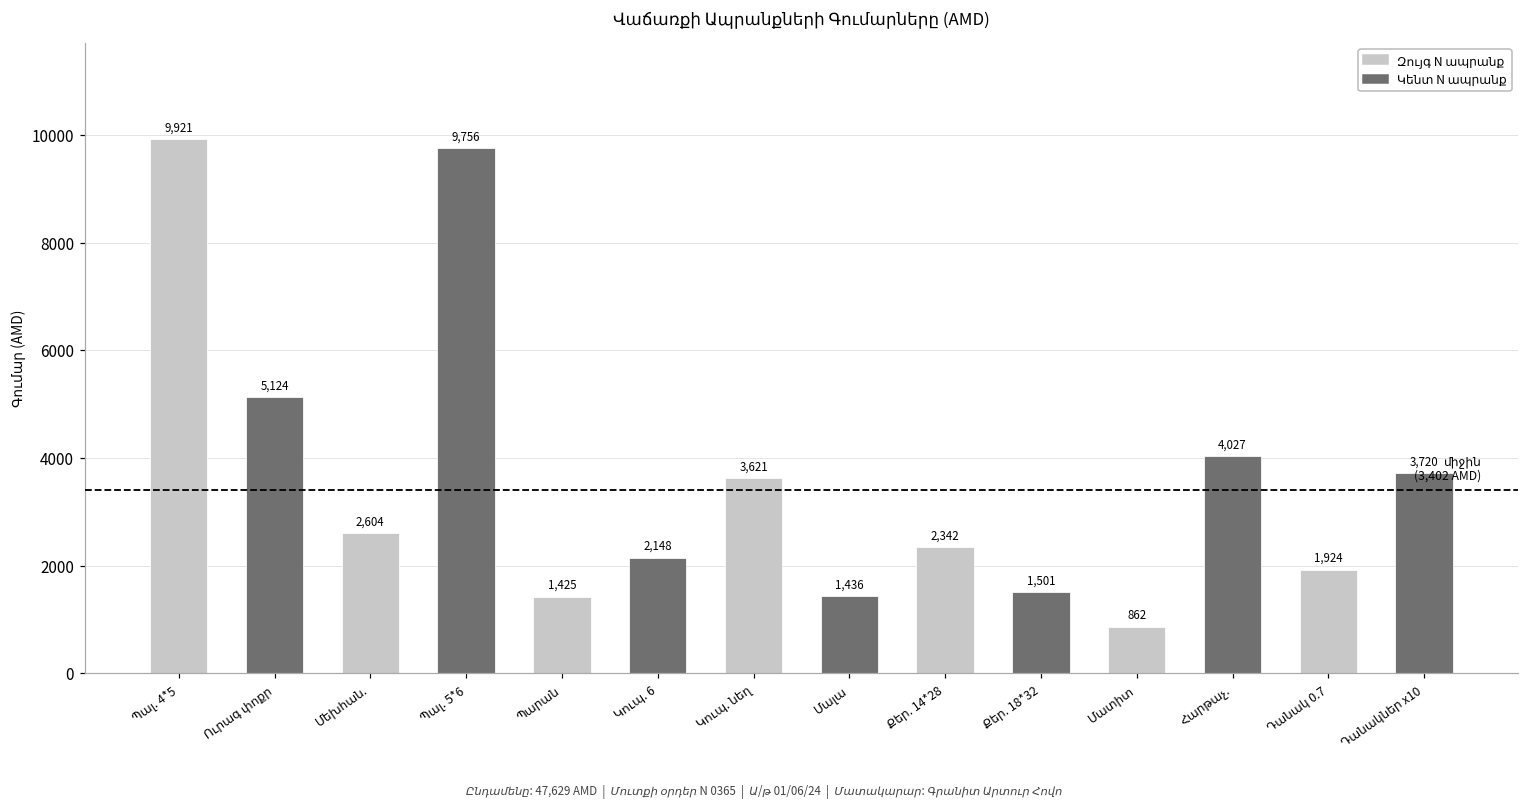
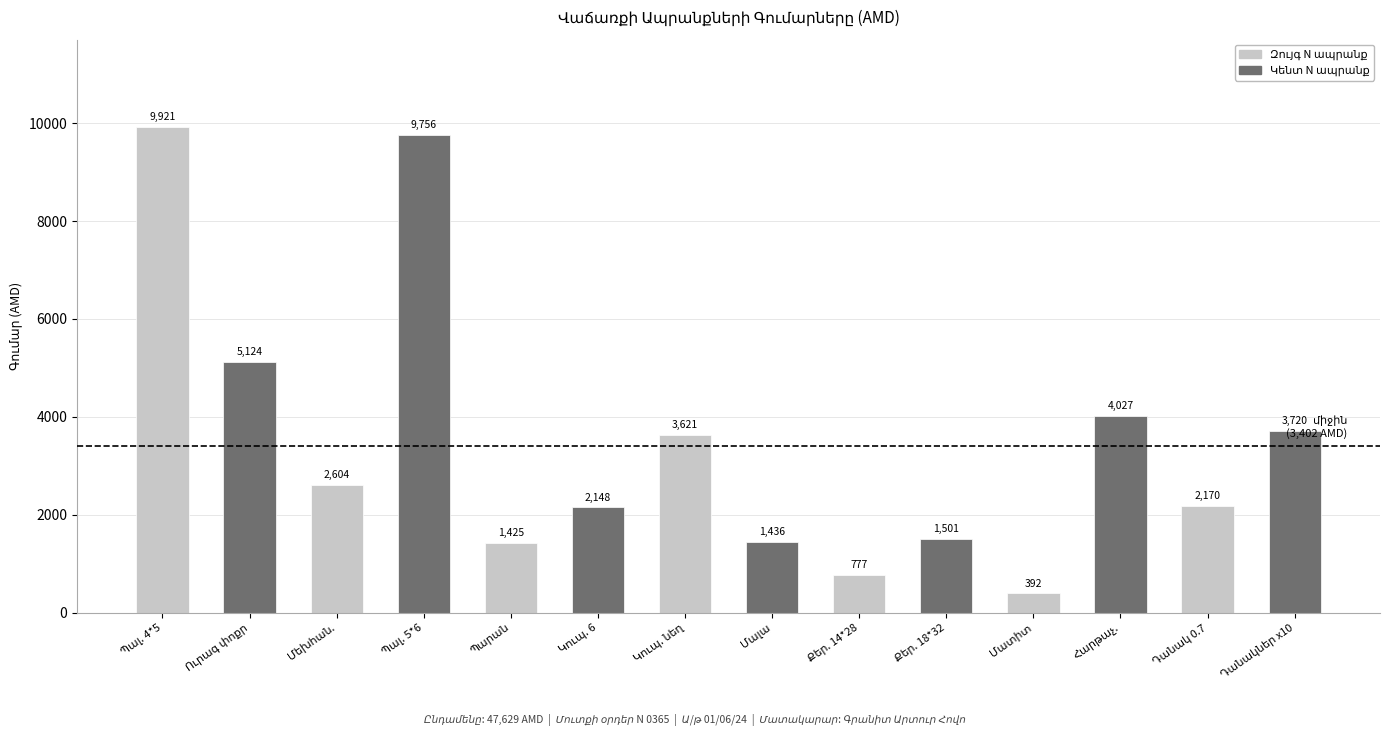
  {
    "Պալ. 4*5": "9,921",
    "Ուրագ փոքր": "5,124",
    "Մեխհան.": "2,604",
    "Պալ. 5*6": "9,756",
    "Պարան": "1,425",
    "Կուպ. 6": "2,148",
    "Կուպ. նեղ": "3,621",
    "Մալա": "1,436",
-   "Քեր. 14*28": "2,342",
+   "Քեր. 14*28": "777",
    "Քեր. 18*32": "1,501",
-   "Մատիտ": "862",
+   "Մատիտ": "392",
    "Հարթաչ.": "4,027",
-   "Դանակ 0.7": "1,924"
+   "Դանակ 0.7": "2,170"
  }
